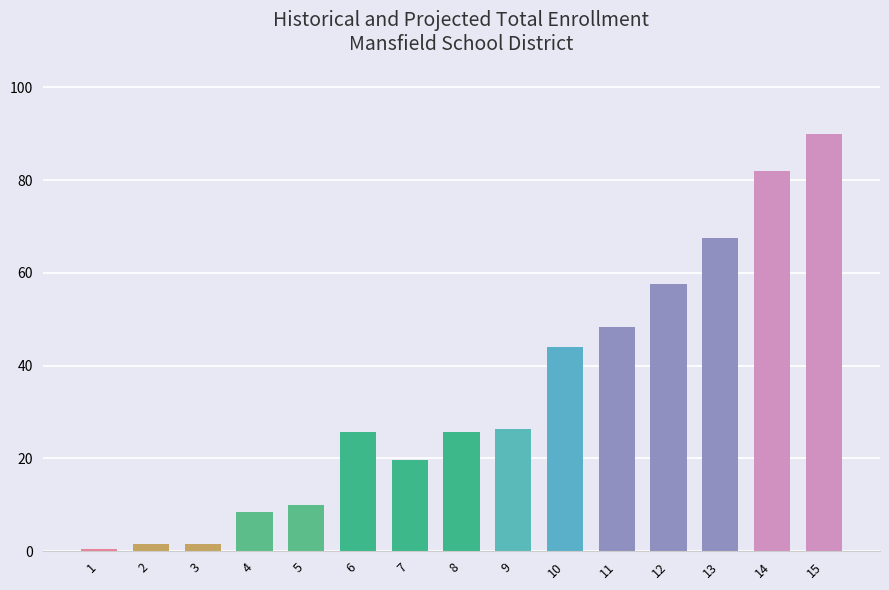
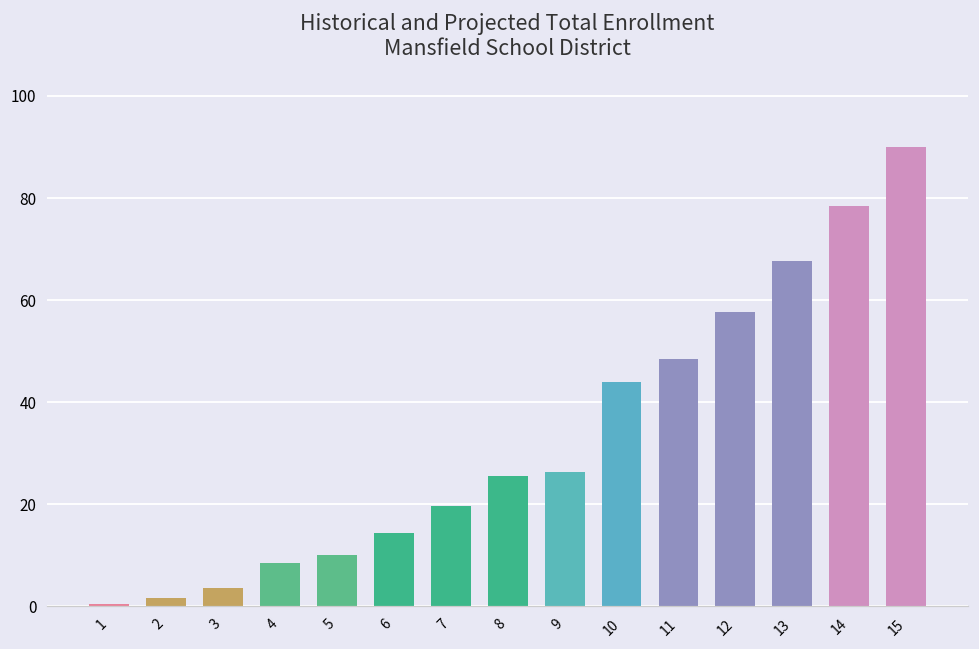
  {
    "2": 2,
-   "3": 2,
+   "3": 4,
    "4": 8,
    "5": 10,
-   "6": 26,
+   "6": 14,
    "7": 20,
    "8": 26,
    "9": 26,
    "10": 44,
    "11": 48,
    "12": 58,
    "13": 68,
-   "14": 82,
+   "14": 78,
    "15": 90
  }
